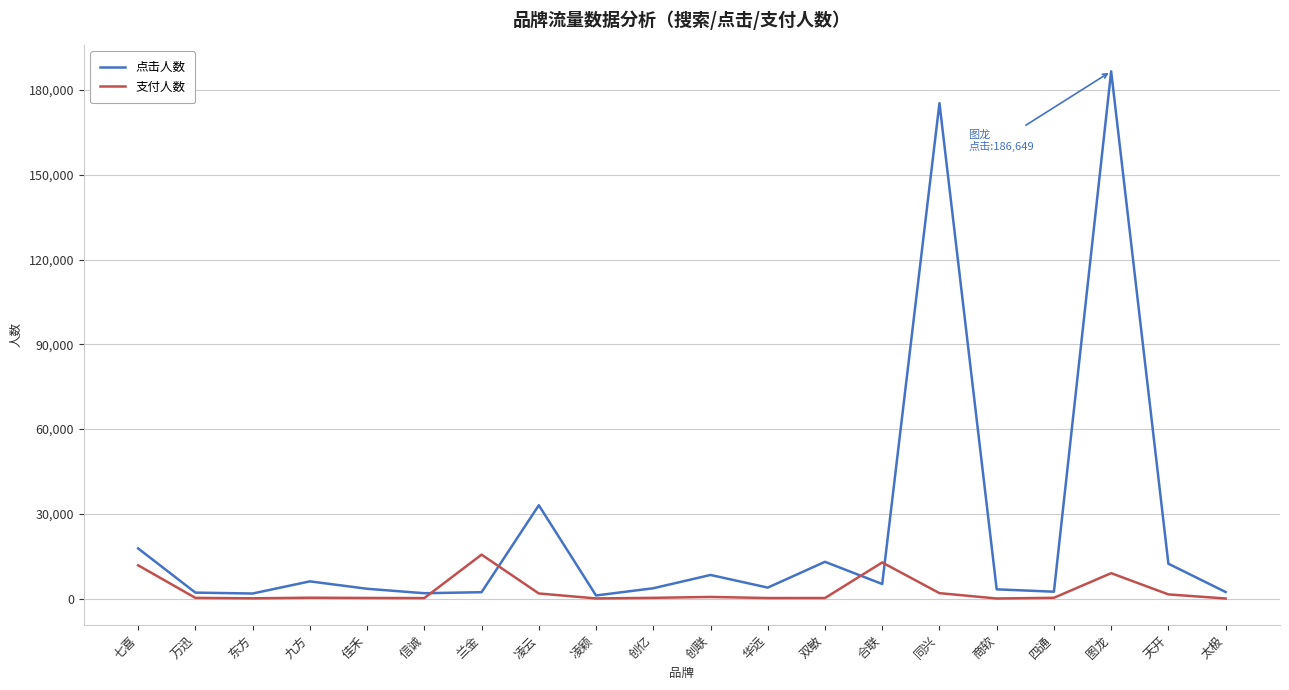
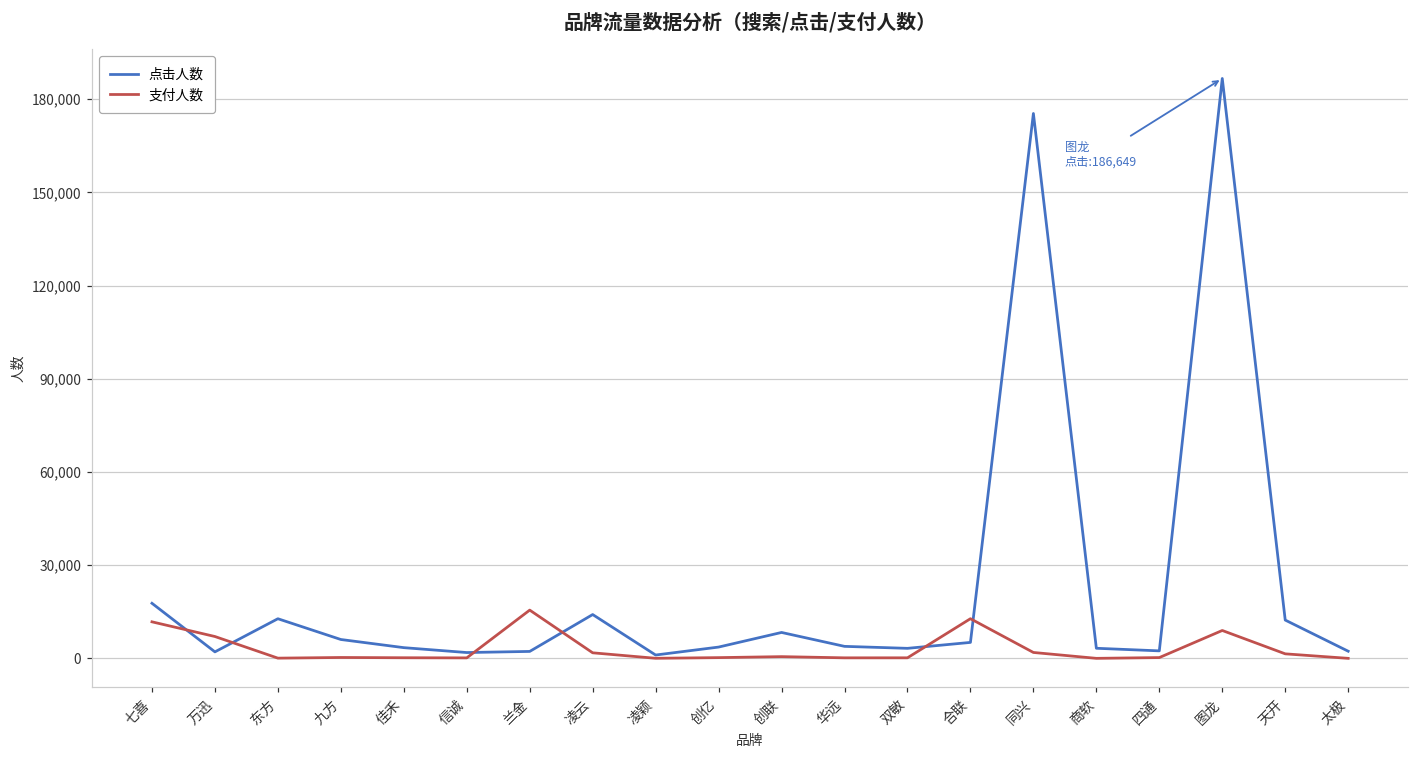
  {
    "点击人数": {
      "七喜": "18,000",
      "万迅": "2,000",
-     "东方": "2,000",
+     "东方": "13,000",
      "九方": "6,000",
      "佳禾": "3,000",
      "信诚": "2,000",
      "兰金": "2,000",
-     "凌云": "33,000",
+     "凌云": "14,000",
      "凌颖": "1,000",
      "创亿": "4,000",
      "创联": "8,000",
      "华远": "4,000",
-     "双敏": "13,000",
+     "双敏": "3,000",
      "合联": "5,000",
      "同兴": "175,000",
      "商软": "3,000",
      "四通": "2,000",
      "天开": "12,000",
      "太极": "2,000"
    },
    "支付人数": {
      "七喜": "12,000",
-     "万迅": "0",
+     "万迅": "7,000",
      "东方": "0",
      "九方": "0",
      "佳禾": "0",
      "信诚": "0",
      "兰金": "16,000",
      "凌云": "2,000",
      "凌颖": "0",
      "创亿": "0",
      "创联": "1,000",
      "华远": "0",
      "双敏": "0",
      "合联": "13,000",
      "同兴": "2,000",
      "商软": "0",
      "四通": "0",
      "图龙": "9,000",
      "天开": "1,000",
      "太极": "0"
    }
  }
